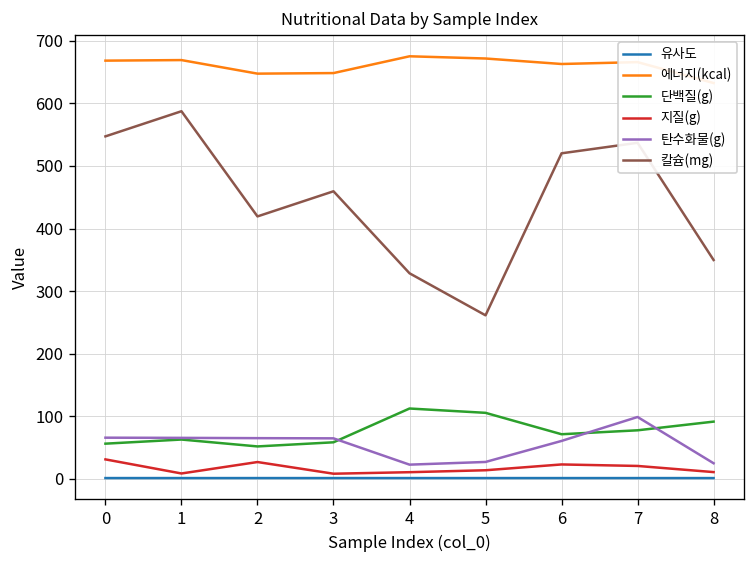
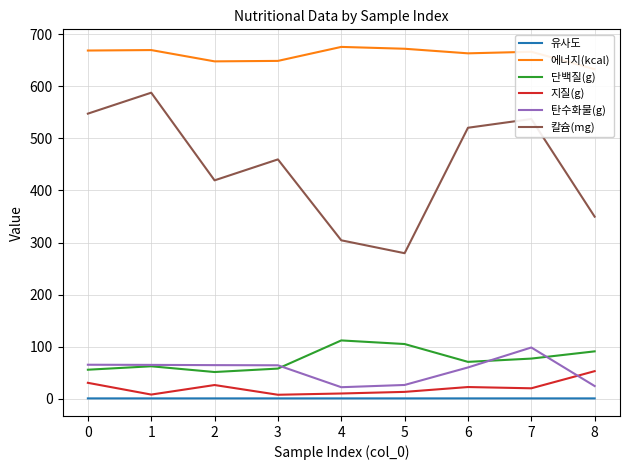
  {
    "유사도": {
      "0": 0,
      "1": 0,
      "2": 0,
      "3": 0,
      "4": 0,
      "5": 0,
      "6": 0,
      "7": 0,
      "8": 0
    },
    "에너지(kcal)": {
      "0": 670,
      "1": 670,
      "2": 650,
      "3": 650,
      "4": 680,
      "5": 670,
      "6": 660
    },
    "단백질(g)": {
      "0": 60,
      "2": 50,
      "3": 60,
      "4": 110,
      "5": 110,
      "6": 70,
      "7": 80,
      "8": 90
    },
    "지질(g)": {
      "0": 30,
      "1": 10,
      "2": 30,
      "3": 10,
      "4": 10,
      "5": 10,
      "6": 20,
      "7": 20,
-     "8": 10
+     "8": 50
    },
    "탄수화물(g)": {
      "0": 70,
      "2": 60,
      "3": 60,
      "4": 20,
      "5": 30,
      "6": 60,
      "7": 100,
      "8": 20
    },
    "칼슘(mg)": {
      "0": 550,
      "1": 590,
      "2": 420,
      "3": 460,
-     "4": 330,
-     "5": 260,
+     "4": 300,
+     "5": 280,
      "6": 520,
      "8": 350
    }
  }
